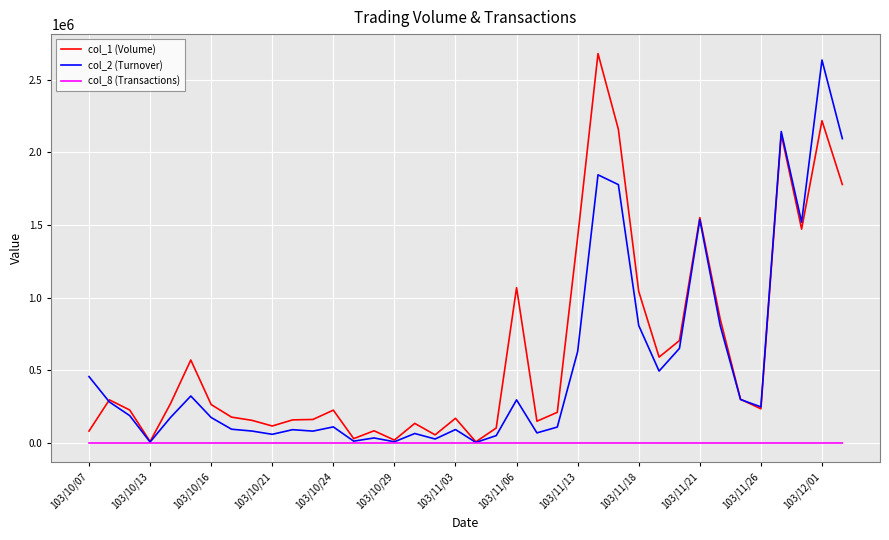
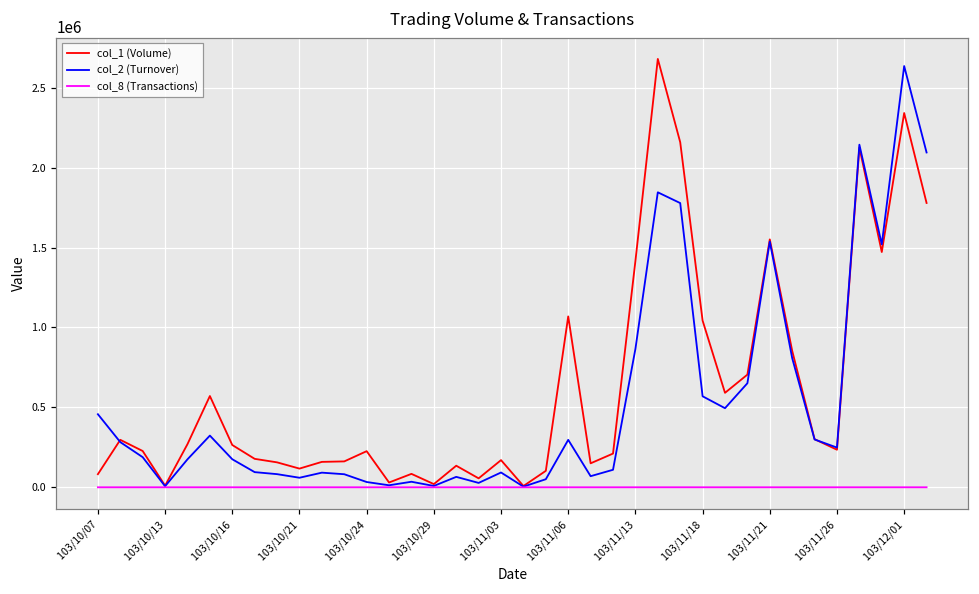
  {
    "col_1 (Volume)": {
      "103/10/07": 80000,
      "103/10/16": 260000,
      "103/10/21": 120000,
      "103/10/24": 230000,
      "103/11/03": 170000,
      "103/11/06": 1070000,
      "103/11/13": 1420000,
      "103/11/18": 1040000,
-     "103/12/01": 2220000
+     "103/12/01": 2340000
    },
    "col_2 (Turnover)": {
      "103/10/07": 460000,
      "103/10/16": 180000,
      "103/10/21": 60000,
-     "103/10/24": 110000,
+     "103/10/24": 30000,
      "103/11/03": 90000,
      "103/11/06": 300000,
-     "103/11/13": 630000,
-     "103/11/18": 810000,
+     "103/11/13": 870000,
+     "103/11/18": 570000,
      "103/12/01": 2640000
    },
    "col_8 (Transactions)": {
      "103/10/07": 0,
      "103/10/16": 0,
      "103/10/21": 0,
      "103/10/24": 0,
      "103/11/03": 0,
      "103/11/06": 0,
      "103/11/13": 0,
      "103/11/18": 0,
      "103/11/21": 0,
      "103/11/26": 0,
      "103/12/01": 0
    }
  }
